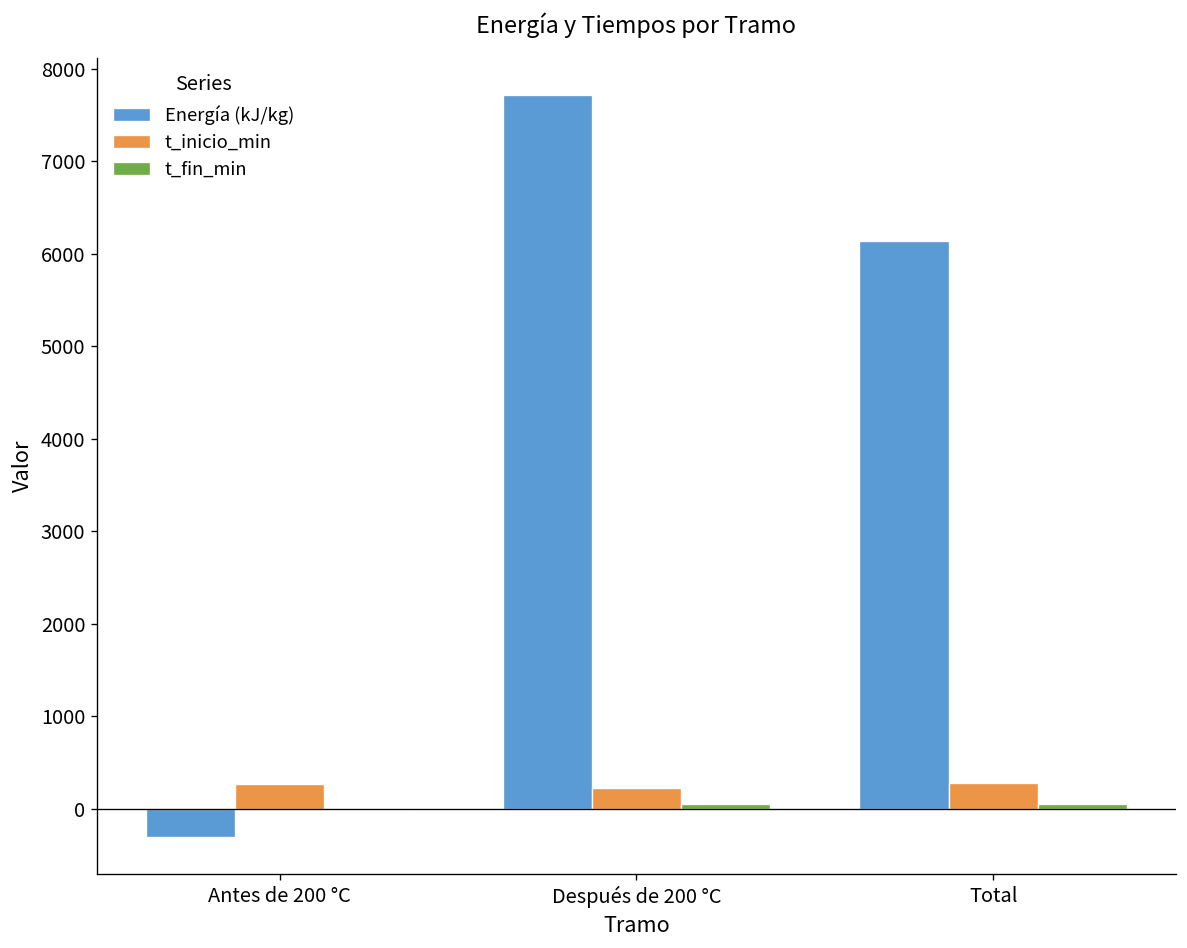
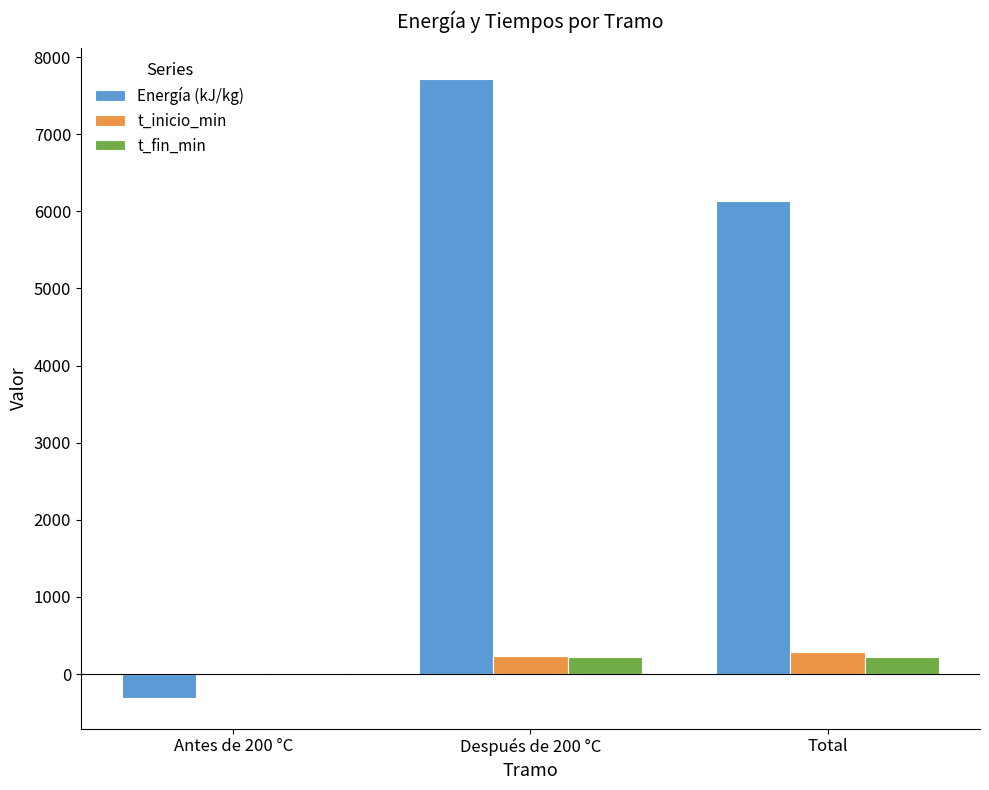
  {
    "Energía (kJ/kg)": {
      "Antes de 200 °C": -300,
      "Después de 200 °C": 7700,
      "Total": 6100
    },
    "t_inicio_min": {
-     "Antes de 200 °C": 300,
+     "Antes de 200 °C": 0,
      "Después de 200 °C": 200,
      "Total": 300
    },
    "t_fin_min": {
-     "Después de 200 °C": 100,
-     "Total": 100
+     "Después de 200 °C": 200,
+     "Total": 200
    }
  }
